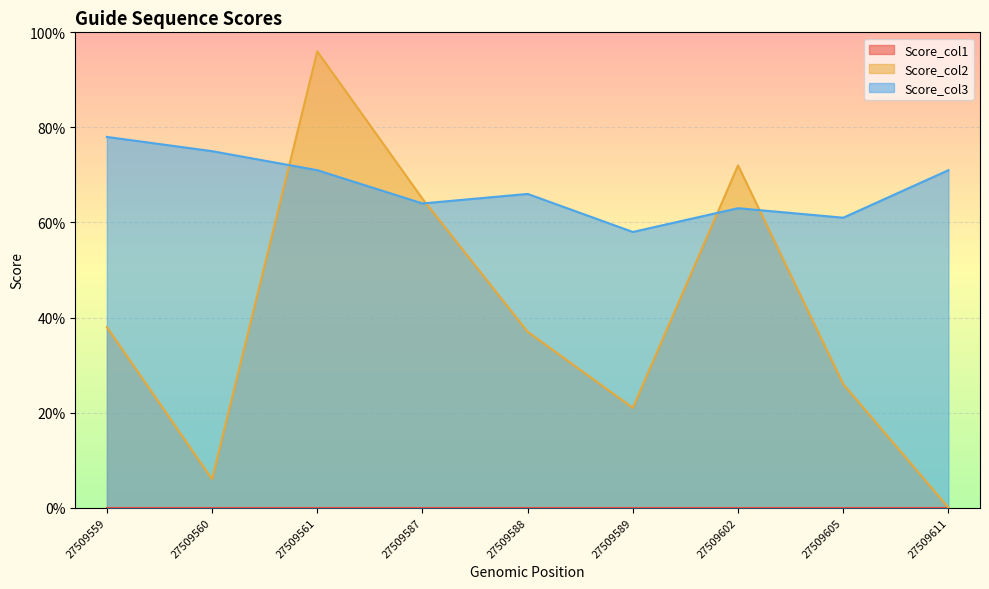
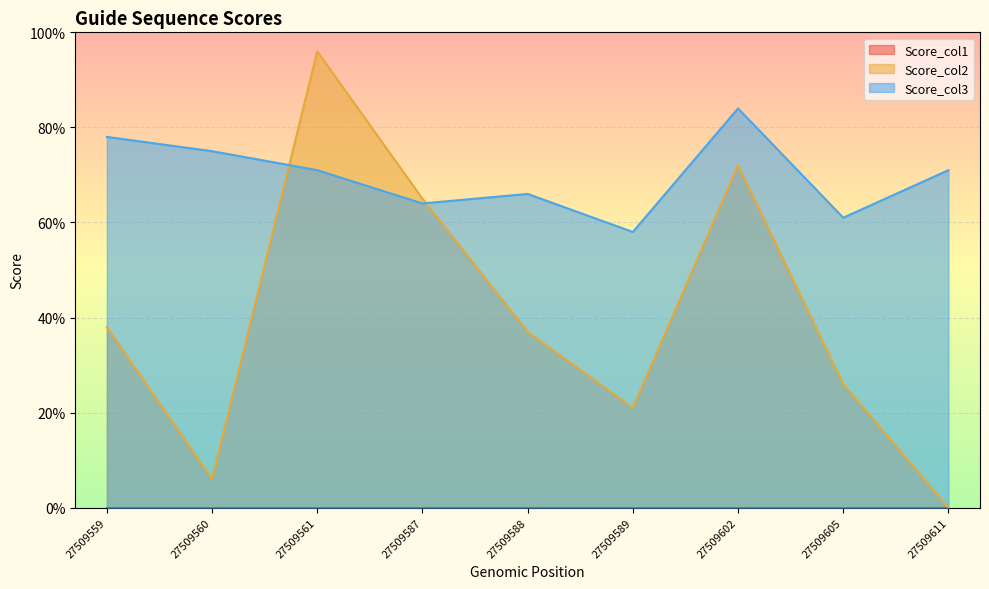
  {
    "Score_col1": {
      "27509559": "0%",
      "27509560": "0%",
      "27509561": "0%",
      "27509587": "0%",
      "27509588": "0%",
      "27509589": "0%",
      "27509602": "0%",
      "27509605": "0%"
    },
    "Score_col2": {
      "27509559": "38%",
      "27509560": "6%",
      "27509561": "96%",
      "27509587": "65%",
      "27509588": "37%",
      "27509589": "21%",
      "27509602": "72%",
      "27509605": "26%"
    },
    "Score_col3": {
      "27509559": "78%",
      "27509560": "75%",
      "27509561": "71%",
      "27509587": "64%",
      "27509588": "66%",
      "27509589": "58%",
-     "27509602": "63%",
+     "27509602": "84%",
      "27509605": "61%",
      "27509611": "71%"
    }
  }
